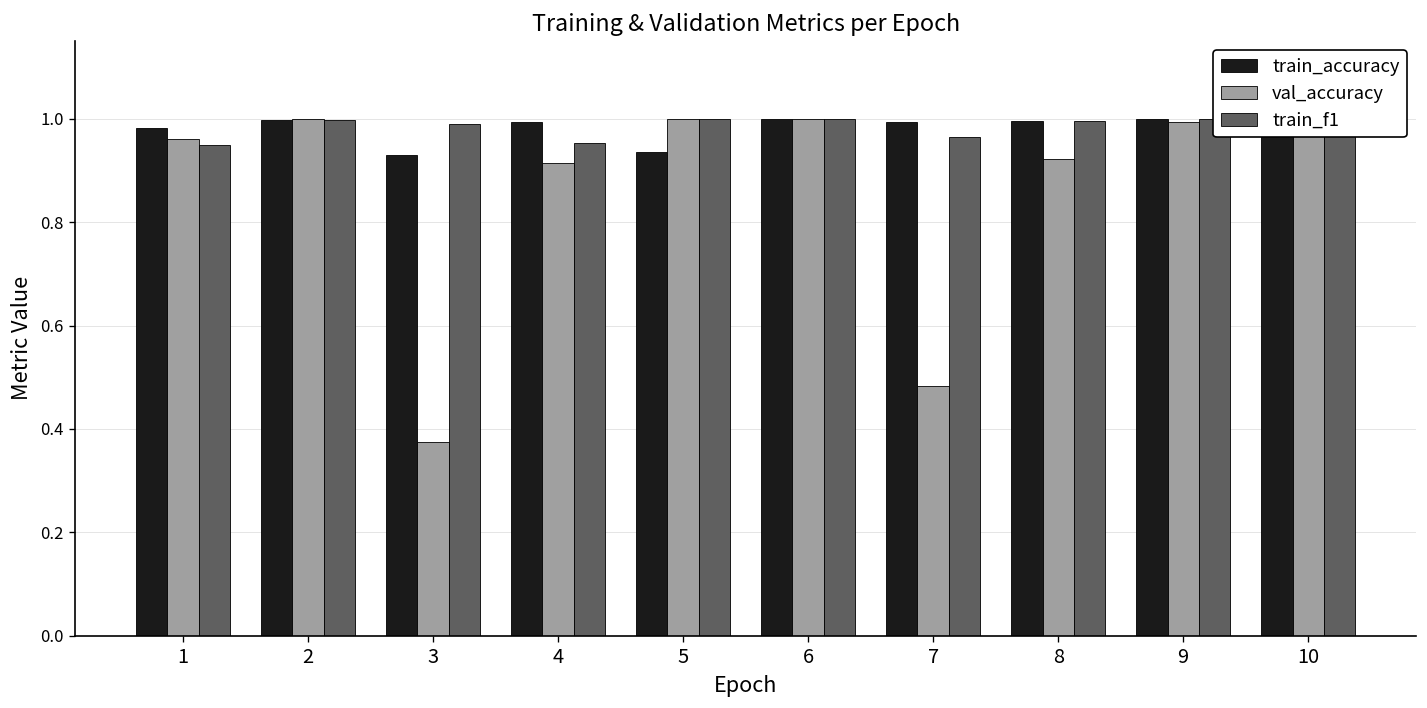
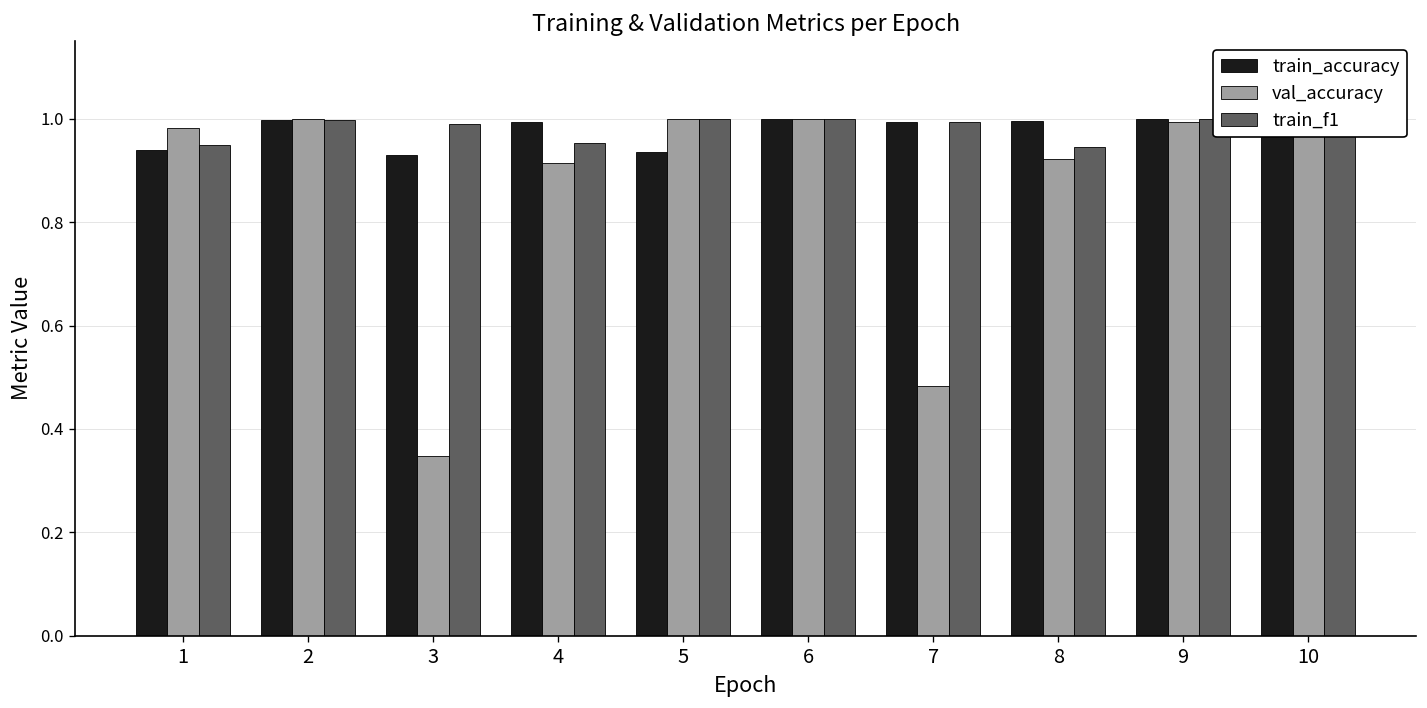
  {
    "train_accuracy": {
-     "1": 0.98,
+     "1": 0.94,
      "2": 1.00,
      "3": 0.93,
      "4": 0.99,
      "5": 0.94,
      "6": 1.00,
      "7": 0.99,
      "8": 1.00,
      "9": 1.00
    },
    "val_accuracy": {
-     "1": 0.96,
+     "1": 0.98,
      "2": 1.00,
-     "3": 0.38,
+     "3": 0.35,
      "4": 0.92,
      "5": 1.00,
      "6": 1.00,
      "7": 0.48,
      "8": 0.92,
      "9": 0.99
    },
    "train_f1": {
      "1": 0.95,
      "2": 1.00,
      "3": 0.99,
      "4": 0.95,
      "5": 1.00,
      "6": 1.00,
-     "7": 0.96,
-     "8": 1.00
+     "7": 0.99,
+     "8": 0.94
    }
  }
